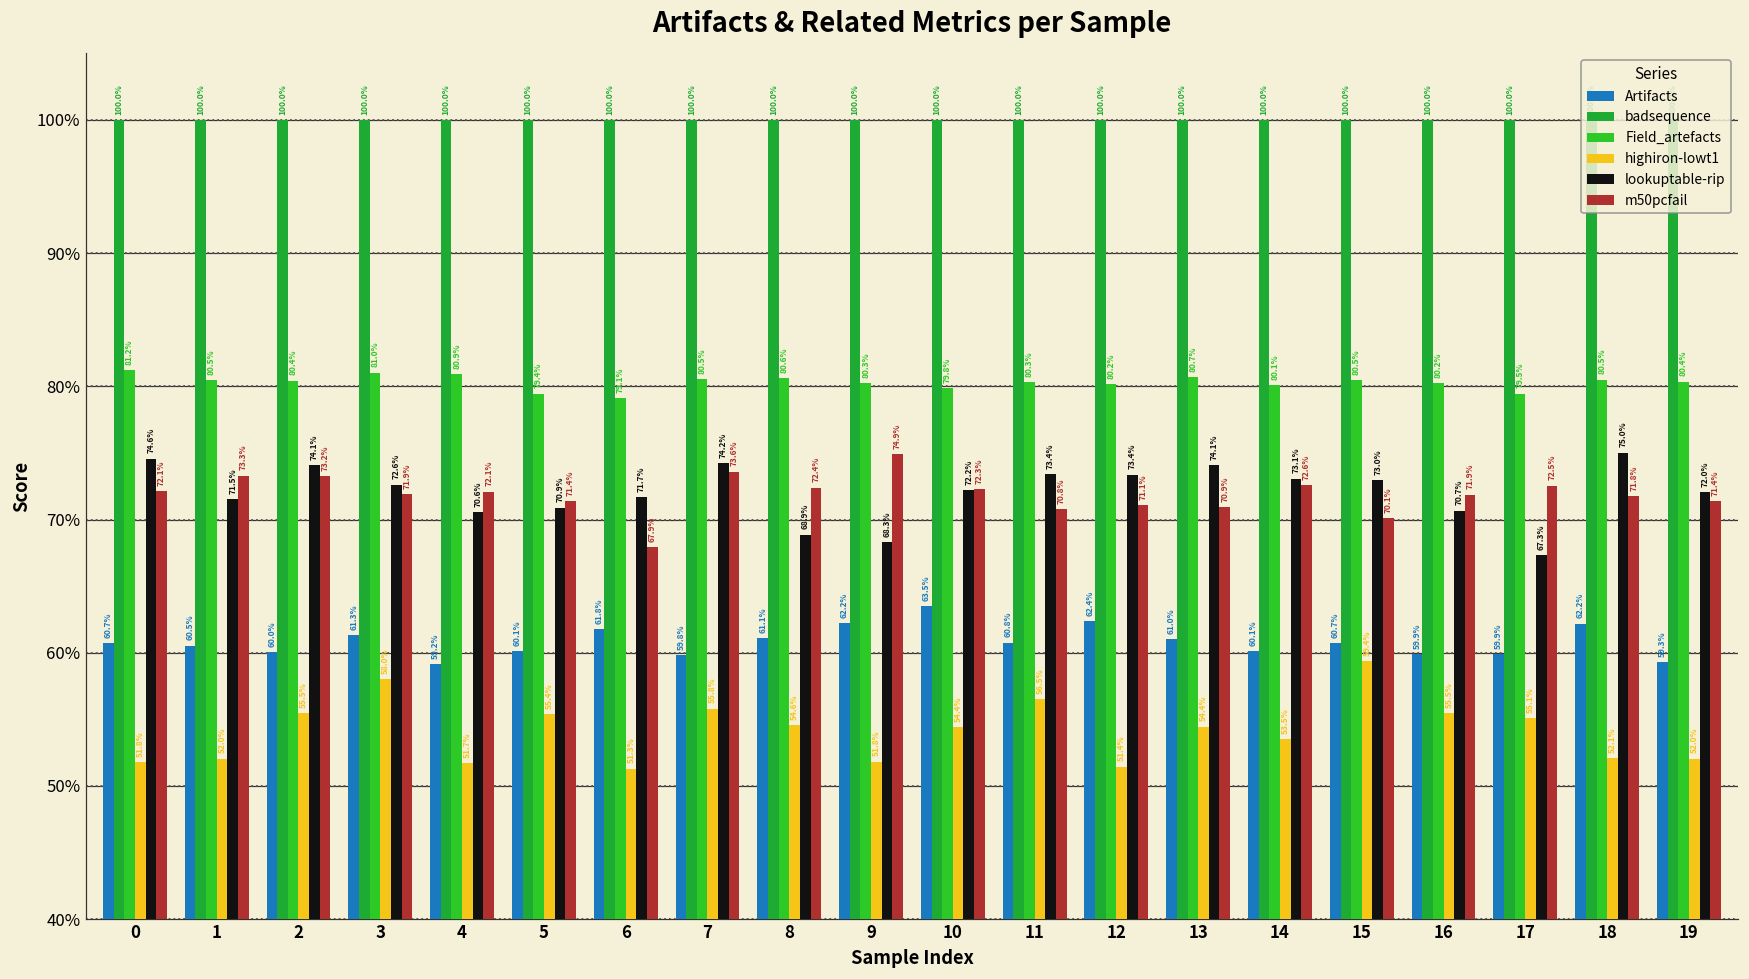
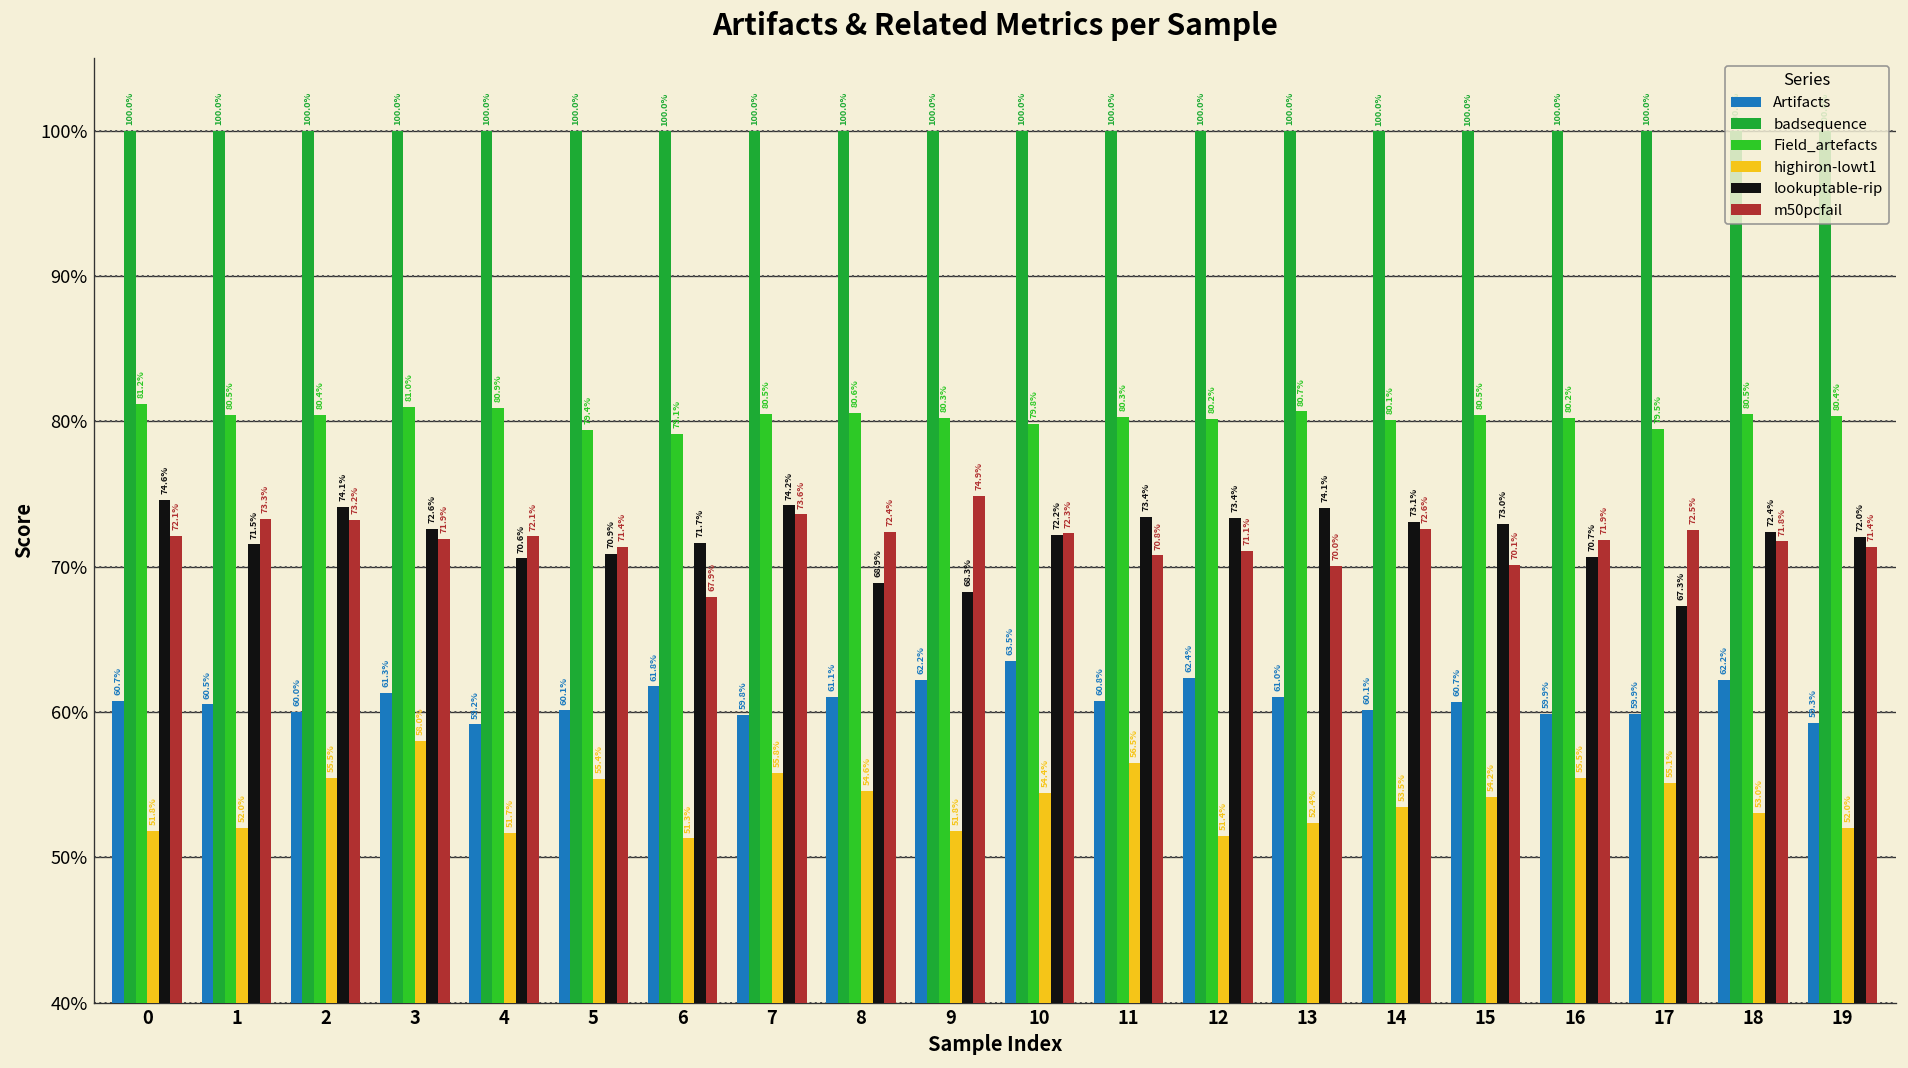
  {
    "Artifacts": {
      "0": "60.7%",
      "1": "60.5%",
      "2": "60.0%",
      "3": "61.3%",
      "4": "59.2%",
      "5": "60.1%",
      "6": "61.8%",
      "7": "59.8%",
      "8": "61.1%",
      "9": "62.2%",
      "10": "63.5%",
      "11": "60.8%",
      "12": "62.4%",
      "13": "61.0%",
      "14": "60.1%",
      "15": "60.7%",
      "16": "59.9%",
      "17": "59.9%",
      "18": "62.2%",
      "19": "59.3%"
    },
    "highiron-lowt1": {
      "0": "51.8%",
      "1": "52.0%",
      "2": "55.5%",
      "3": "58.0%",
      "4": "51.7%",
      "5": "55.4%",
      "6": "51.3%",
      "7": "55.8%",
      "8": "54.6%",
      "9": "51.8%",
      "10": "54.4%",
      "11": "56.5%",
      "12": "51.4%",
-     "13": "54.4%",
+     "13": "52.4%",
      "14": "53.5%",
-     "15": "59.4%",
+     "15": "54.2%",
      "16": "55.5%",
      "17": "55.1%",
-     "18": "52.1%",
+     "18": "53.0%",
      "19": "52.0%"
    },
    "lookuptable-rip": {
      "0": "74.6%",
      "1": "71.5%",
      "2": "74.1%",
      "3": "72.6%",
      "4": "70.6%",
      "5": "70.9%",
      "6": "71.7%",
      "7": "74.2%",
      "8": "68.9%",
      "9": "68.3%",
      "10": "72.2%",
      "11": "73.4%",
      "12": "73.4%",
      "13": "74.1%",
      "14": "73.1%",
      "15": "73.0%",
      "16": "70.7%",
      "17": "67.3%",
-     "18": "75.0%",
+     "18": "72.4%",
      "19": "72.0%"
    },
    "m50pcfail": {
      "0": "72.1%",
      "1": "73.3%",
      "2": "73.2%",
      "3": "71.9%",
      "4": "72.1%",
      "5": "71.4%",
      "6": "67.9%",
      "7": "73.6%",
      "8": "72.4%",
      "9": "74.9%",
      "10": "72.3%",
      "11": "70.8%",
      "12": "71.1%",
-     "13": "70.9%",
+     "13": "70.0%",
      "14": "72.6%",
      "15": "70.1%",
      "16": "71.9%",
      "17": "72.5%",
      "18": "71.8%",
      "19": "71.4%"
    }
  }
